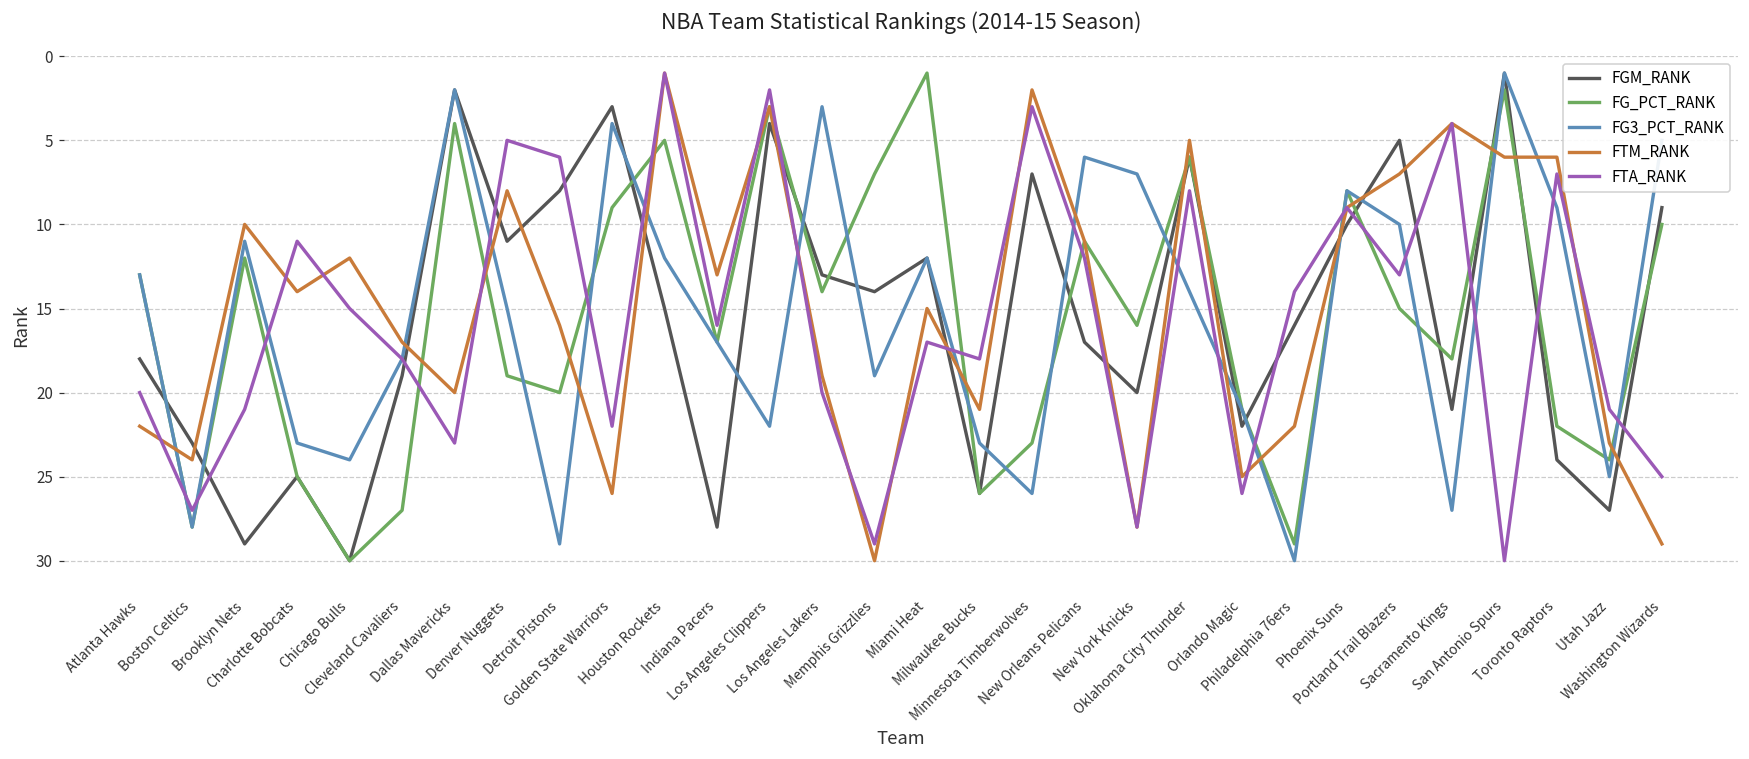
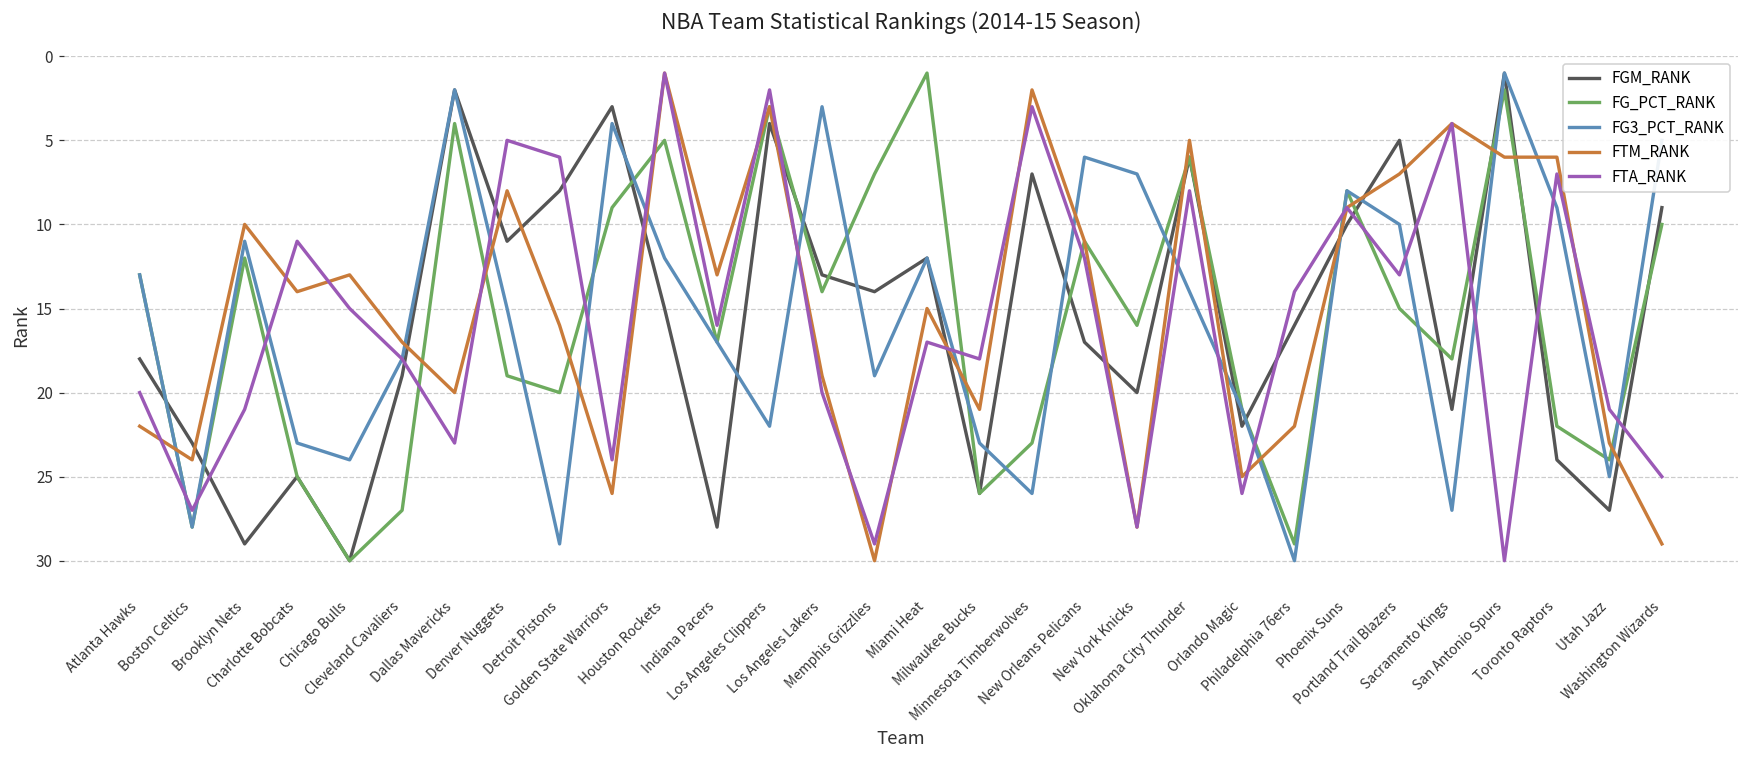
  {
    "FGM_RANK": {
      "Atlanta Hawks": 18,
      "Boston Celtics": 23,
      "Brooklyn Nets": 29,
      "Cleveland Cavaliers": 19,
      "Denver Nuggets": 11,
      "Detroit Pistons": 8,
      "Golden State Warriors": 3,
      "Houston Rockets": 15,
      "Indiana Pacers": 28,
      "Los Angeles Clippers": 4,
      "Los Angeles Lakers": 13,
      "Memphis Grizzlies": 14,
      "Minnesota Timberwolves": 7,
      "New Orleans Pelicans": 17,
      "New York Knicks": 20,
      "Orlando Magic": 22,
      "Philadelphia 76ers": 16,
      "Phoenix Suns": 10,
      "Portland Trail Blazers": 5,
      "Sacramento Kings": 21,
      "Toronto Raptors": 24,
      "Utah Jazz": 27,
      "Washington Wizards": 9
    },
    "FG_PCT_RANK": {
      "Brooklyn Nets": 12,
      "Cleveland Cavaliers": 27,
      "Dallas Mavericks": 4,
      "Denver Nuggets": 19,
      "Detroit Pistons": 20,
      "Golden State Warriors": 9,
      "Houston Rockets": 5,
      "Los Angeles Lakers": 14,
      "Memphis Grizzlies": 7,
      "Miami Heat": 1,
      "Minnesota Timberwolves": 23,
      "New York Knicks": 16,
      "Philadelphia 76ers": 29,
      "Portland Trail Blazers": 15,
      "Sacramento Kings": 18,
      "San Antonio Spurs": 2,
      "Toronto Raptors": 22,
      "Utah Jazz": 24,
      "Washington Wizards": 10
    },
    "FG3_PCT_RANK": {
      "Brooklyn Nets": 11,
      "Charlotte Bobcats": 23,
      "Chicago Bulls": 24,
      "Denver Nuggets": 15,
      "Detroit Pistons": 29,
      "Golden State Warriors": 4,
      "Houston Rockets": 12,
      "Los Angeles Clippers": 22,
      "Los Angeles Lakers": 3,
      "Memphis Grizzlies": 19,
      "Milwaukee Bucks": 23,
      "Minnesota Timberwolves": 26,
      "New Orleans Pelicans": 6,
      "New York Knicks": 7,
      "Oklahoma City Thunder": 14,
      "Philadelphia 76ers": 30,
      "Portland Trail Blazers": 10,
      "Sacramento Kings": 27,
      "Toronto Raptors": 9,
      "Utah Jazz": 25
    },
    "FTM_RANK": {
      "Atlanta Hawks": 22,
      "Boston Celtics": 24,
      "Brooklyn Nets": 10,
      "Charlotte Bobcats": 14,
-     "Chicago Bulls": 12,
+     "Chicago Bulls": 13,
      "Cleveland Cavaliers": 17,
      "Dallas Mavericks": 20,
      "Denver Nuggets": 8,
      "Detroit Pistons": 16,
      "Golden State Warriors": 26,
      "Indiana Pacers": 13,
      "Los Angeles Lakers": 19,
      "Memphis Grizzlies": 30,
      "Miami Heat": 15,
      "Milwaukee Bucks": 21,
      "Minnesota Timberwolves": 2,
      "Oklahoma City Thunder": 5,
      "Orlando Magic": 25,
      "Philadelphia 76ers": 22,
      "Portland Trail Blazers": 7,
      "San Antonio Spurs": 6,
      "Toronto Raptors": 6,
      "Utah Jazz": 23,
      "Washington Wizards": 29
    },
    "FTA_RANK": {
      "Atlanta Hawks": 20,
      "Boston Celtics": 27,
      "Brooklyn Nets": 21,
      "Charlotte Bobcats": 11,
      "Chicago Bulls": 15,
      "Dallas Mavericks": 23,
      "Denver Nuggets": 5,
      "Detroit Pistons": 6,
-     "Golden State Warriors": 22,
+     "Golden State Warriors": 24,
      "Indiana Pacers": 16,
      "Los Angeles Clippers": 2,
      "Los Angeles Lakers": 20,
      "Memphis Grizzlies": 29,
      "Miami Heat": 17,
      "Milwaukee Bucks": 18,
      "Minnesota Timberwolves": 3,
      "New Orleans Pelicans": 12,
      "Oklahoma City Thunder": 8,
      "Orlando Magic": 26,
      "Philadelphia 76ers": 14,
      "Portland Trail Blazers": 13,
      "San Antonio Spurs": 30,
      "Toronto Raptors": 7,
      "Utah Jazz": 21,
      "Washington Wizards": 25
    }
  }
